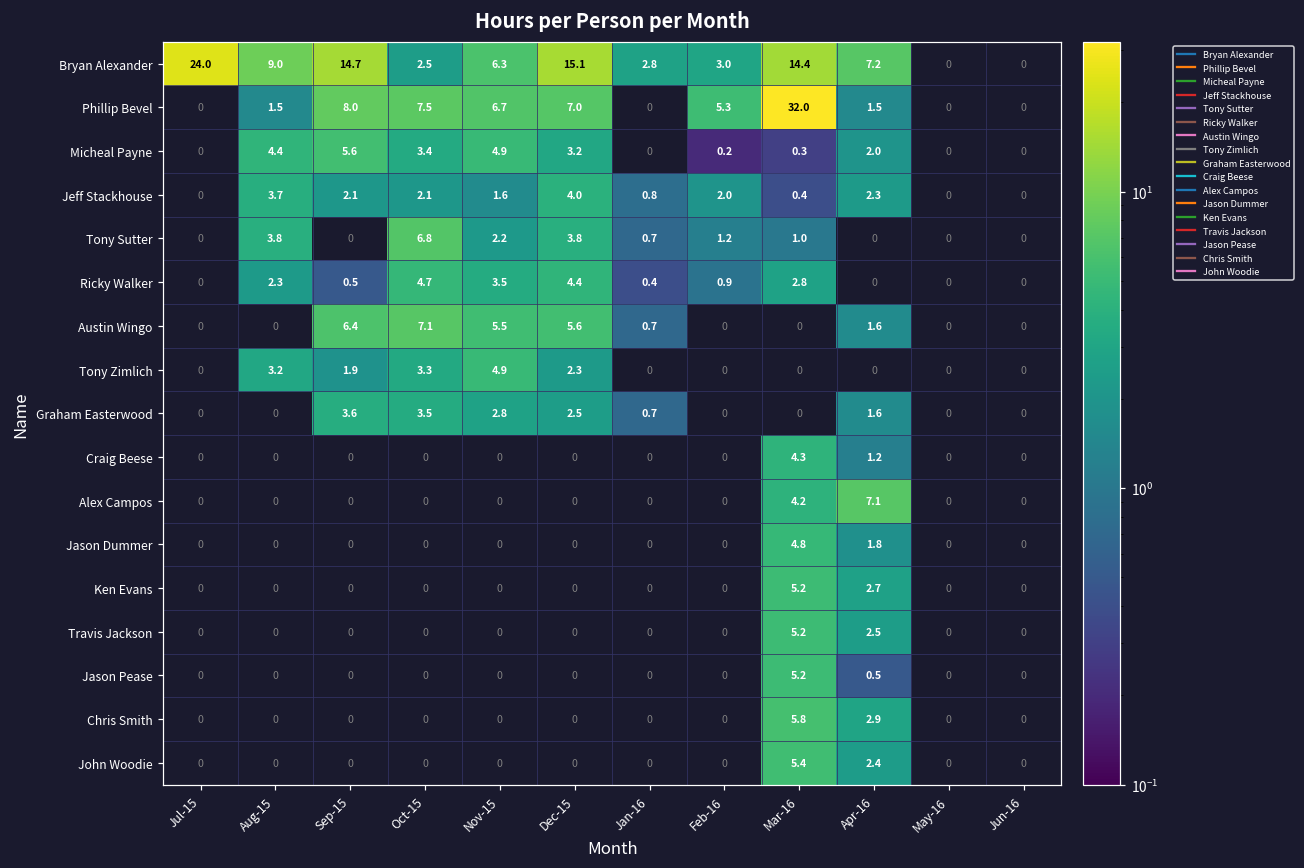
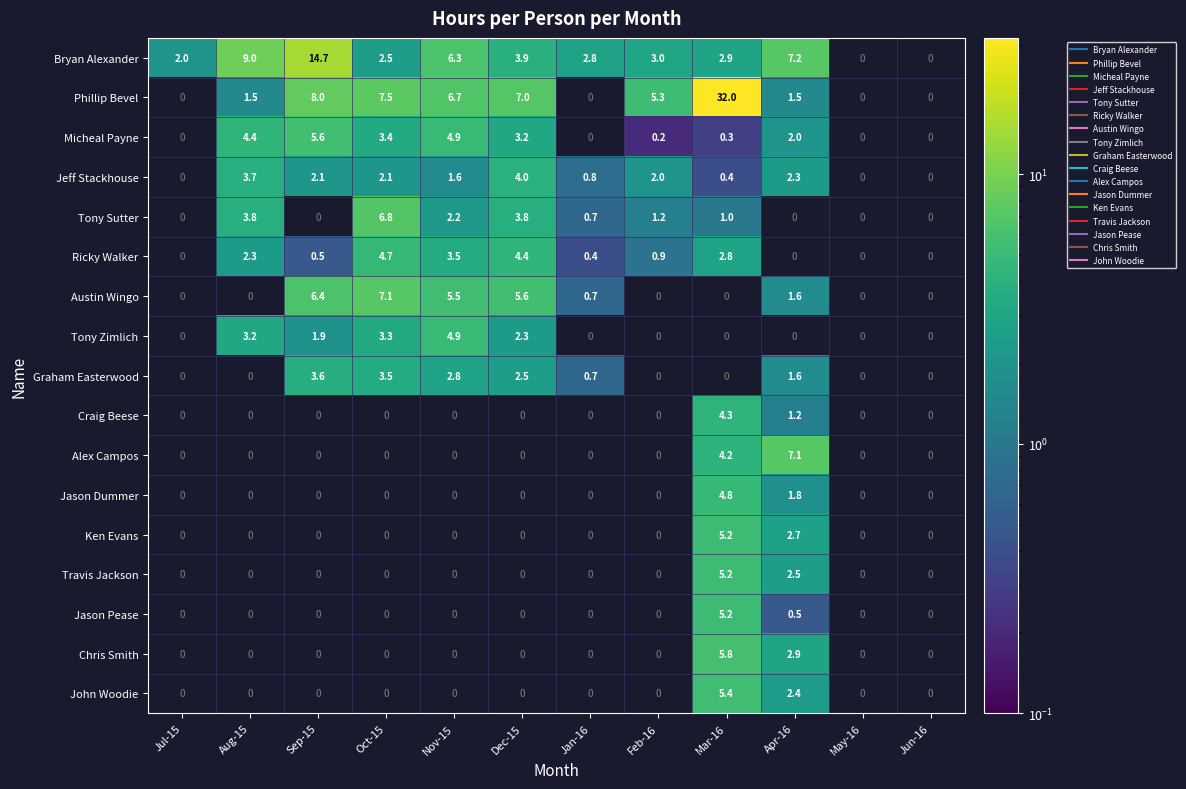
  {
    "Bryan Alexander": {
-     "Jul-15": 24.0,
+     "Jul-15": 2.0,
      "Aug-15": 9.0,
      "Sep-15": 14.7,
      "Oct-15": 2.5,
      "Nov-15": 6.3,
-     "Dec-15": 15.1,
+     "Dec-15": 3.9,
      "Jan-16": 2.8,
      "Feb-16": 3.0,
-     "Mar-16": 14.4,
+     "Mar-16": 2.9,
      "Apr-16": 7.2
    },
    "Phillip Bevel": {
      "Aug-15": 1.5,
      "Sep-15": 8.0,
      "Oct-15": 7.5,
      "Nov-15": 6.7,
      "Dec-15": 7.0,
      "Feb-16": 5.3,
      "Mar-16": 32.0,
      "Apr-16": 1.5
    },
    "Micheal Payne": {
      "Aug-15": 4.4,
      "Sep-15": 5.6,
      "Oct-15": 3.4,
      "Nov-15": 4.9,
      "Dec-15": 3.2,
      "Feb-16": 0.2,
      "Mar-16": 0.3,
      "Apr-16": 2.0
    },
    "Jeff Stackhouse": {
      "Aug-15": 3.7,
      "Sep-15": 2.1,
      "Oct-15": 2.1,
      "Nov-15": 1.6,
      "Dec-15": 4.0,
      "Jan-16": 0.8,
      "Feb-16": 2.0,
      "Mar-16": 0.4,
      "Apr-16": 2.3
    },
    "Tony Sutter": {
      "Aug-15": 3.8,
      "Oct-15": 6.8,
      "Nov-15": 2.2,
      "Dec-15": 3.8,
      "Jan-16": 0.7,
      "Feb-16": 1.2,
      "Mar-16": 1.0
    },
    "Ricky Walker": {
      "Aug-15": 2.3,
      "Sep-15": 0.5,
      "Oct-15": 4.7,
      "Nov-15": 3.5,
      "Dec-15": 4.4,
      "Jan-16": 0.4,
      "Feb-16": 0.9,
      "Mar-16": 2.8
    },
    "Austin Wingo": {
      "Sep-15": 6.4,
      "Oct-15": 7.1,
      "Nov-15": 5.5,
      "Dec-15": 5.6,
      "Jan-16": 0.7,
      "Apr-16": 1.6
    },
    "Tony Zimlich": {
      "Aug-15": 3.2,
      "Sep-15": 1.9,
      "Oct-15": 3.3,
      "Nov-15": 4.9,
      "Dec-15": 2.3
    },
    "Graham Easterwood": {
      "Sep-15": 3.6,
      "Oct-15": 3.5,
      "Nov-15": 2.8,
      "Dec-15": 2.5,
      "Jan-16": 0.7,
      "Apr-16": 1.6
    },
    "Craig Beese": {
      "Mar-16": 4.3,
      "Apr-16": 1.2
    },
    "Alex Campos": {
      "Mar-16": 4.2,
      "Apr-16": 7.1
    },
    "Jason Dummer": {
      "Mar-16": 4.8,
      "Apr-16": 1.8
    },
    "Ken Evans": {
      "Mar-16": 5.2,
      "Apr-16": 2.7
    },
    "Travis Jackson": {
      "Mar-16": 5.2,
      "Apr-16": 2.5
    },
    "Jason Pease": {
      "Mar-16": 5.2,
      "Apr-16": 0.5
    },
    "Chris Smith": {
      "Mar-16": 5.8,
      "Apr-16": 2.9
    },
    "John Woodie": {
      "Mar-16": 5.4,
      "Apr-16": 2.4
    }
  }
